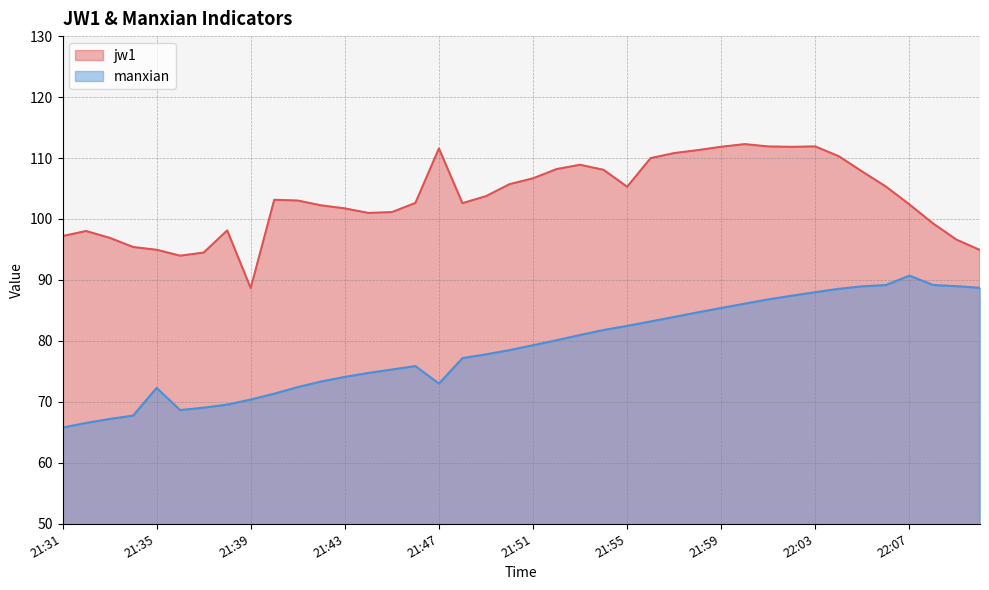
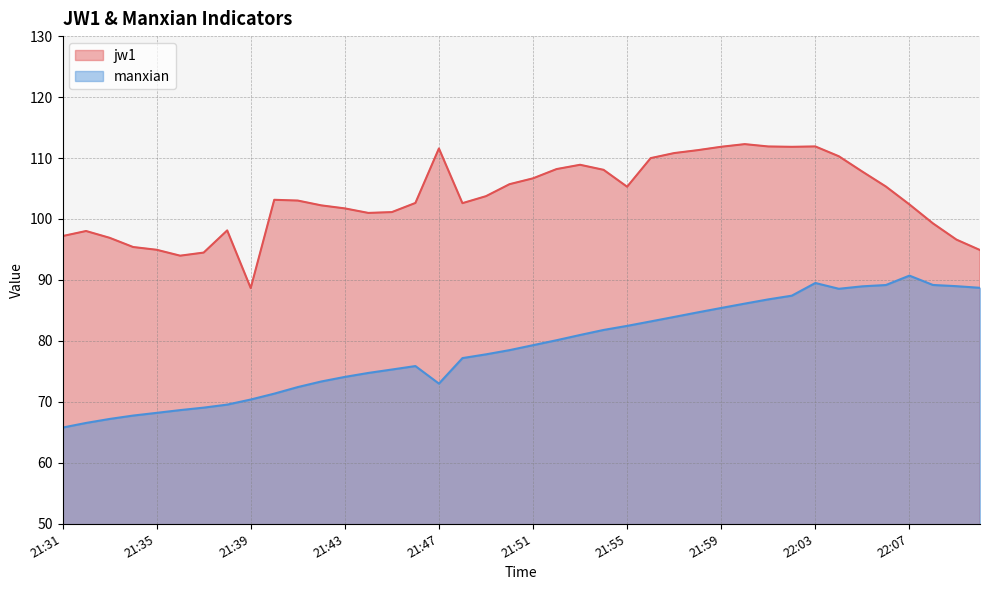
  {
    "jw1": {
      "21:31": 97,
      "21:35": 95,
      "21:39": 89,
      "21:43": 102,
      "21:47": 112,
      "21:51": 107,
      "21:55": 105,
      "21:59": 112,
      "22:03": 112,
      "22:07": 102
    },
    "manxian": {
      "21:31": 66,
-     "21:35": 72,
+     "21:35": 68,
      "21:39": 70,
      "21:43": 74,
      "21:47": 73,
      "21:51": 79,
      "21:55": 82,
      "21:59": 85,
-     "22:03": 88,
+     "22:03": 90,
      "22:07": 91
    }
  }
